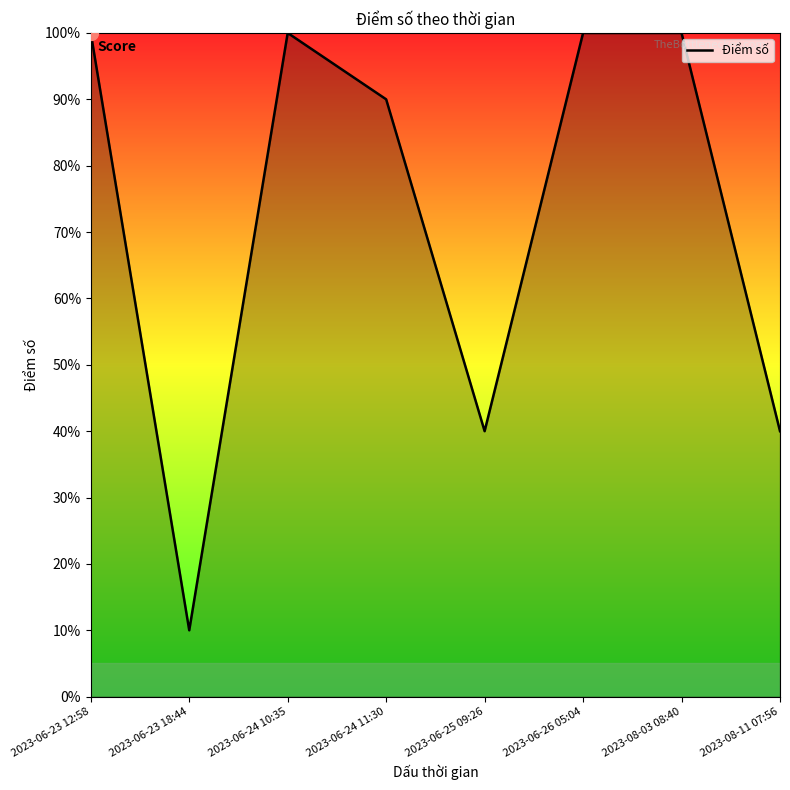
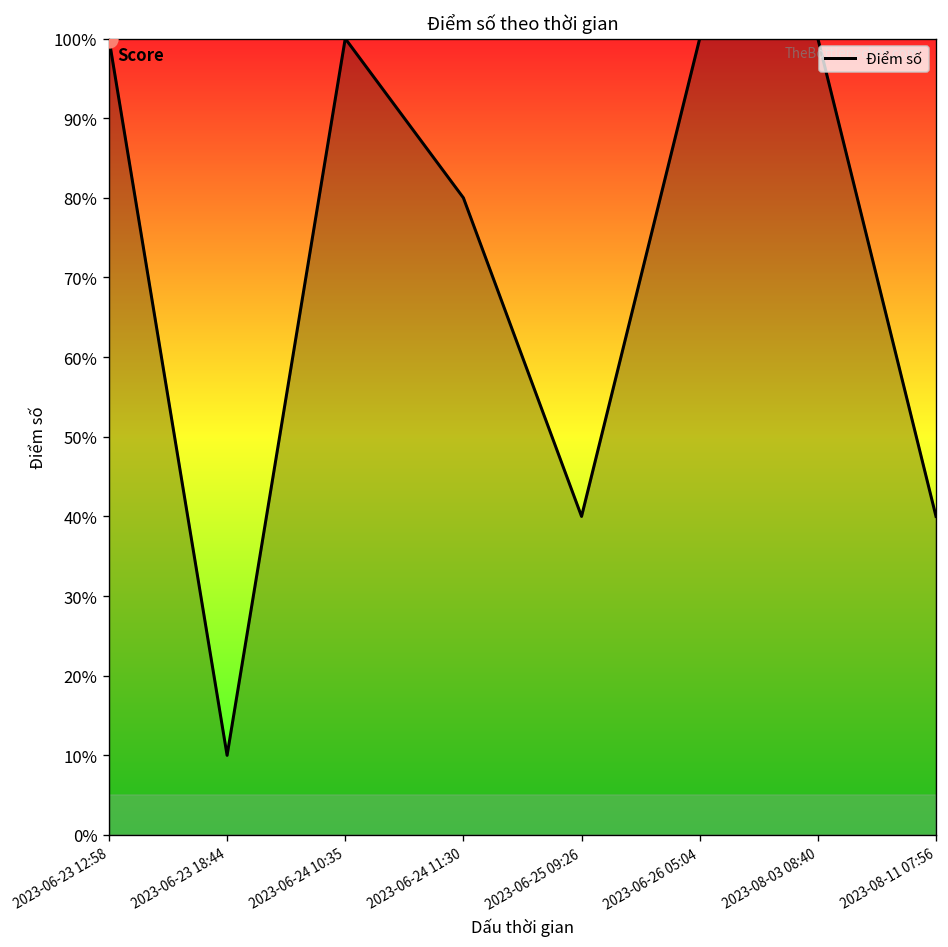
  {
    "Điểm số": {
      "2023-06-23 18:44": "10%",
      "2023-06-24 10:35": "100%",
-     "2023-06-24 11:30": "90%",
+     "2023-06-24 11:30": "80%",
      "2023-06-25 09:26": "40%",
      "2023-06-26 05:04": "100%",
      "2023-08-03 08:40": "100%",
      "2023-08-11 07:56": "40%"
    }
  }
